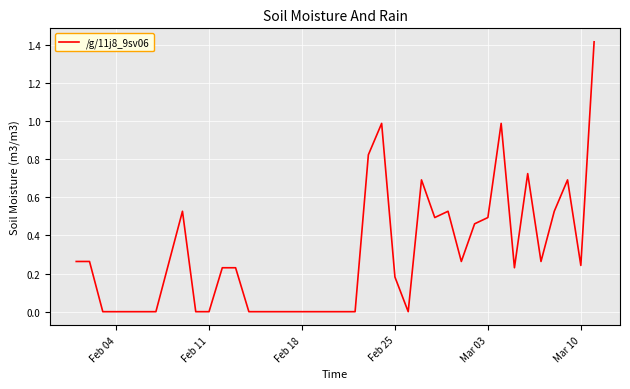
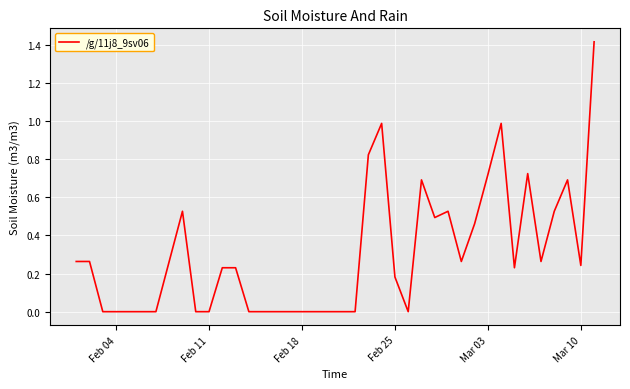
  {
    "Feb 04": 0.00,
    "Feb 11": 0.00,
    "Feb 18": 0.00,
    "Feb 25": 0.18,
-   "Mar 03": 0.49,
+   "Mar 03": 0.72,
    "Mar 10": 0.24
  }
